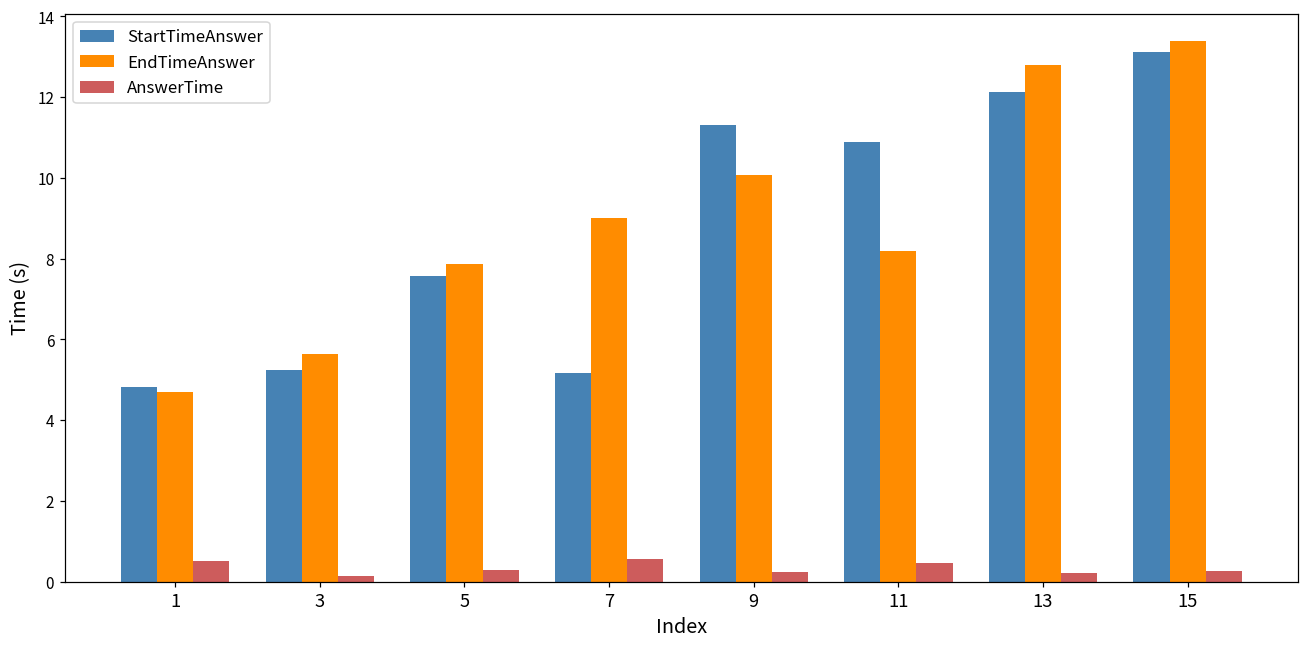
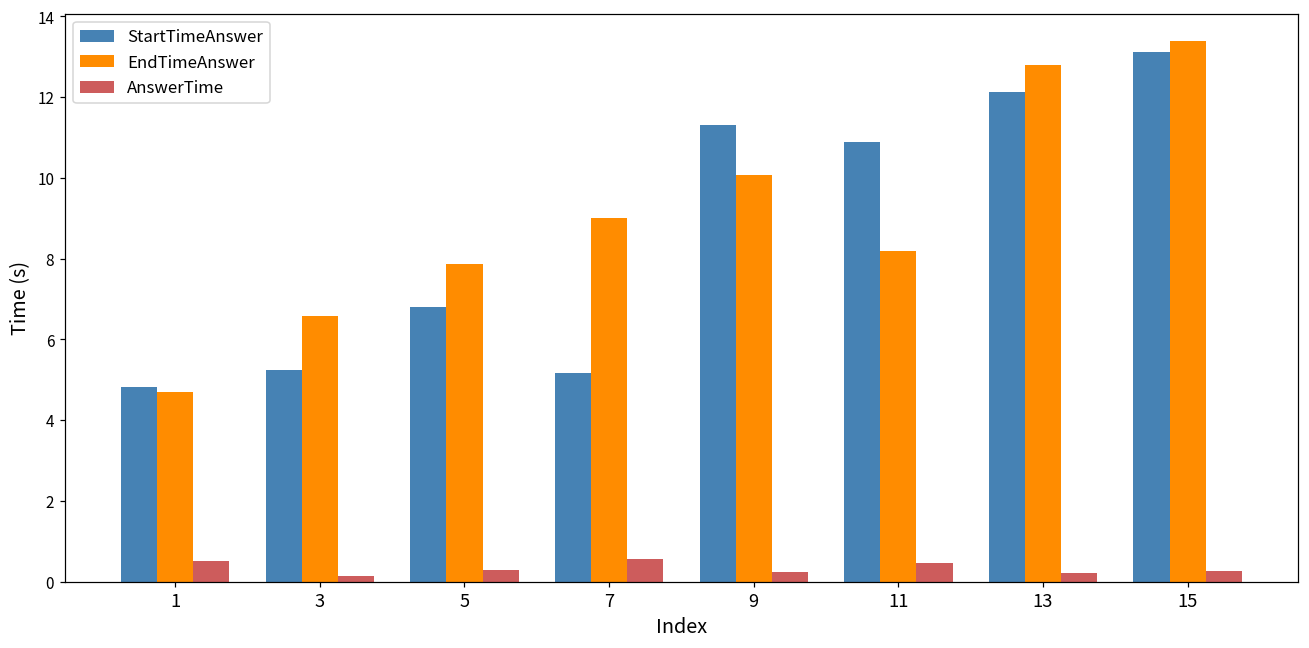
  {
    "StartTimeAnswer": {
      "1": 4.8,
      "3": 5.2,
-     "5": 7.6,
+     "5": 6.8,
      "7": 5.2,
      "9": 11.3,
      "11": 10.9,
      "13": 12.1,
      "15": 13.1
    },
    "EndTimeAnswer": {
      "1": 4.7,
-     "3": 5.6,
+     "3": 6.6,
      "5": 7.9,
      "7": 9.0,
      "9": 10.1,
      "11": 8.2,
      "13": 12.8,
      "15": 13.4
    },
    "AnswerTime": {
      "1": 0.5,
      "3": 0.1,
      "5": 0.3,
      "7": 0.6,
      "9": 0.2,
      "11": 0.5,
      "13": 0.2,
      "15": 0.3
    }
  }
